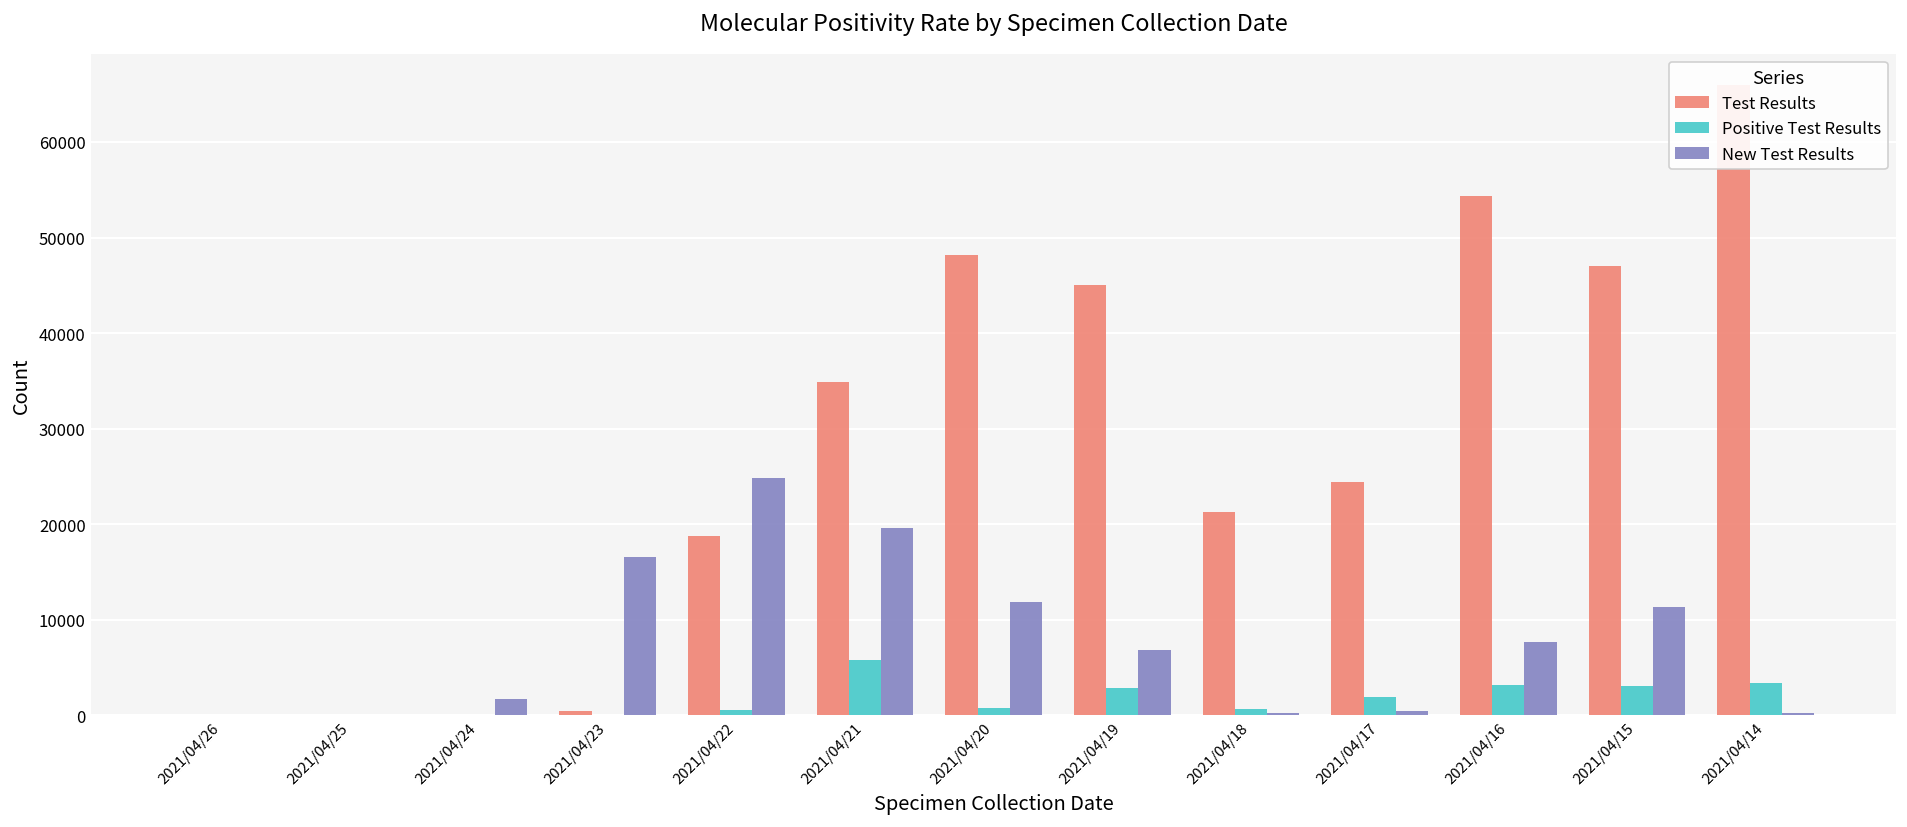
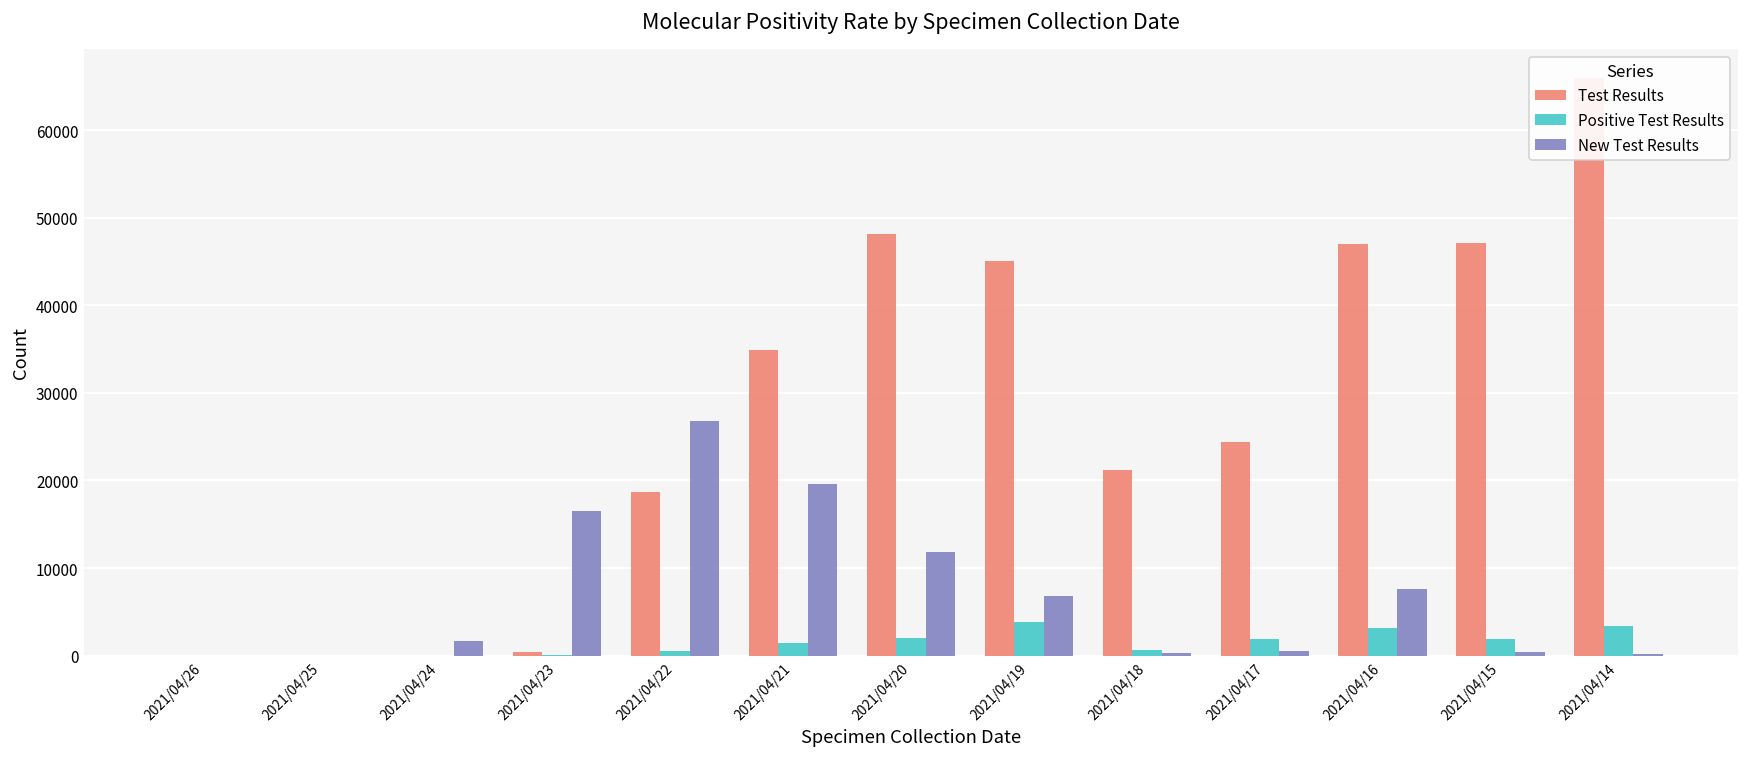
  {
    "Test Results": {
      "2021/04/26": 0,
      "2021/04/25": 0,
      "2021/04/24": 0,
      "2021/04/23": 0,
      "2021/04/22": 19000,
      "2021/04/21": 35000,
      "2021/04/20": 48000,
      "2021/04/19": 45000,
      "2021/04/18": 21000,
      "2021/04/17": 24000,
-     "2021/04/16": 54000,
+     "2021/04/16": 47000,
      "2021/04/15": 47000
    },
    "Positive Test Results": {
      "2021/04/26": 0,
      "2021/04/25": 0,
      "2021/04/24": 0,
      "2021/04/22": 1000,
-     "2021/04/21": 6000,
-     "2021/04/20": 1000,
-     "2021/04/19": 3000,
+     "2021/04/21": 1000,
+     "2021/04/20": 2000,
+     "2021/04/19": 4000,
      "2021/04/18": 1000,
      "2021/04/17": 2000,
      "2021/04/16": 3000,
-     "2021/04/15": 3000,
+     "2021/04/15": 2000,
      "2021/04/14": 3000
    },
    "New Test Results": {
      "2021/04/25": 0,
      "2021/04/24": 2000,
      "2021/04/23": 17000,
-     "2021/04/22": 25000,
+     "2021/04/22": 27000,
      "2021/04/21": 20000,
      "2021/04/20": 12000,
      "2021/04/19": 7000,
      "2021/04/17": 0,
      "2021/04/16": 8000,
-     "2021/04/15": 11000
+     "2021/04/15": 0
    }
  }
